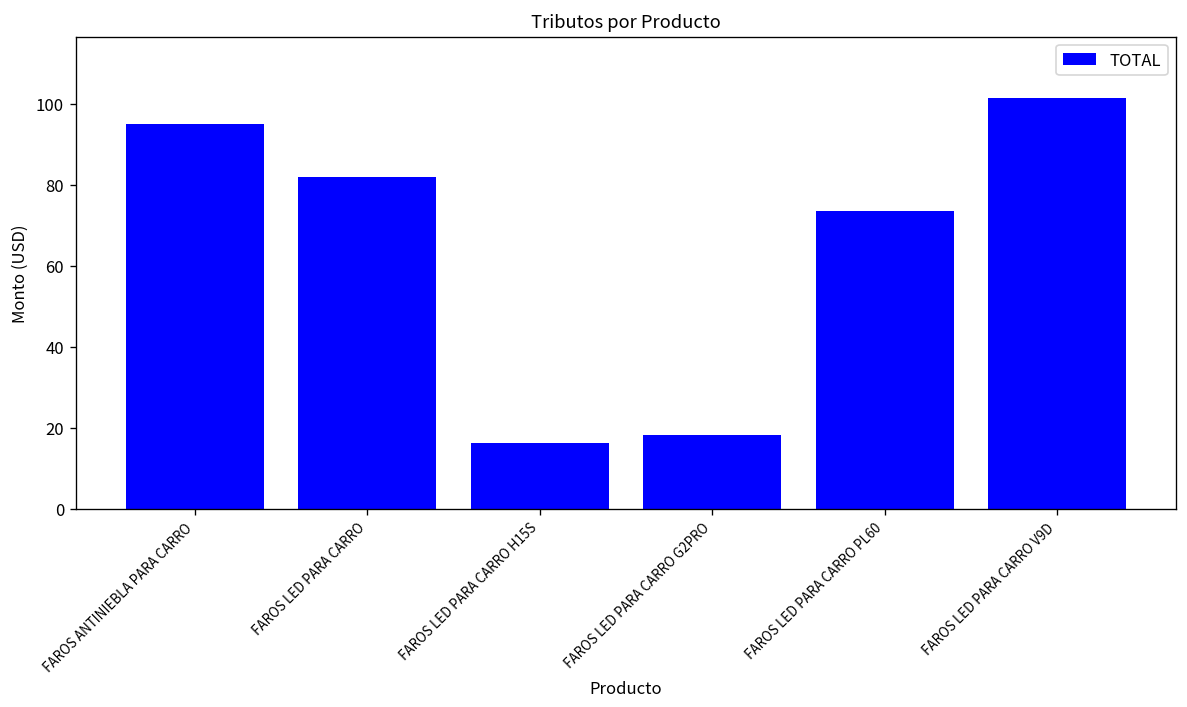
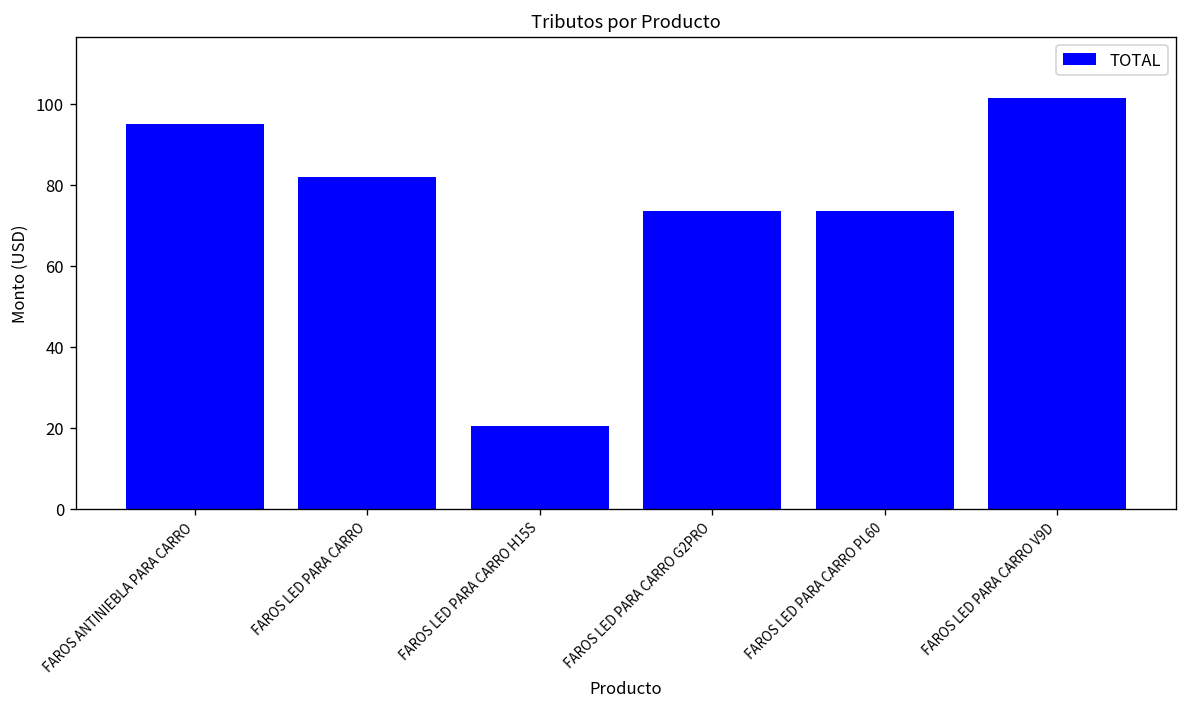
  {
    "FAROS ANTINIEBLA PARA CARRO": 95,
    "FAROS LED PARA CARRO": 82,
-   "FAROS LED PARA CARRO H15S": 16,
-   "FAROS LED PARA CARRO G2PRO": 18,
+   "FAROS LED PARA CARRO H15S": 20,
+   "FAROS LED PARA CARRO G2PRO": 74,
    "FAROS LED PARA CARRO PL60": 74,
    "FAROS LED PARA CARRO V9D": 101
  }
